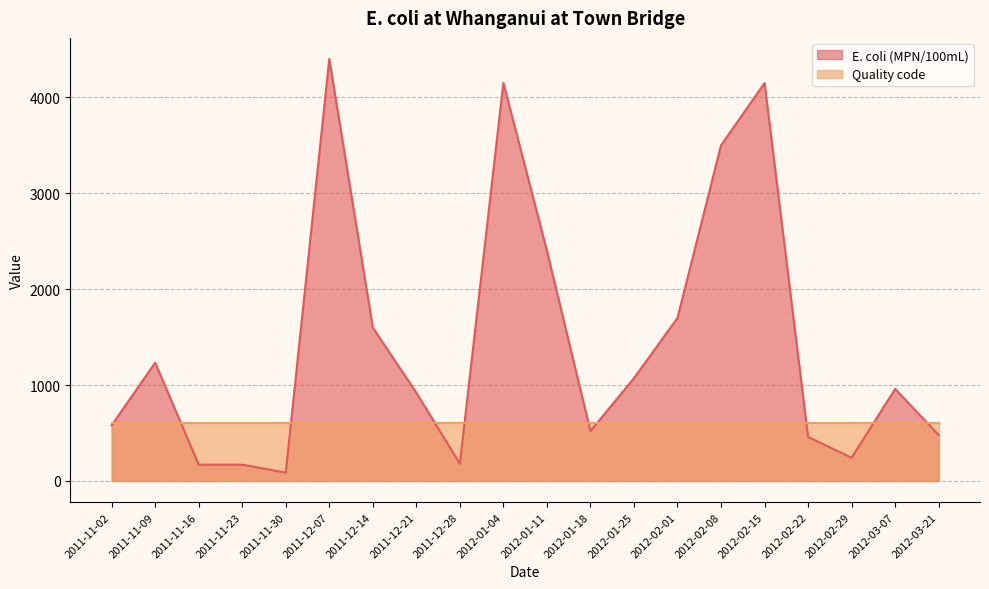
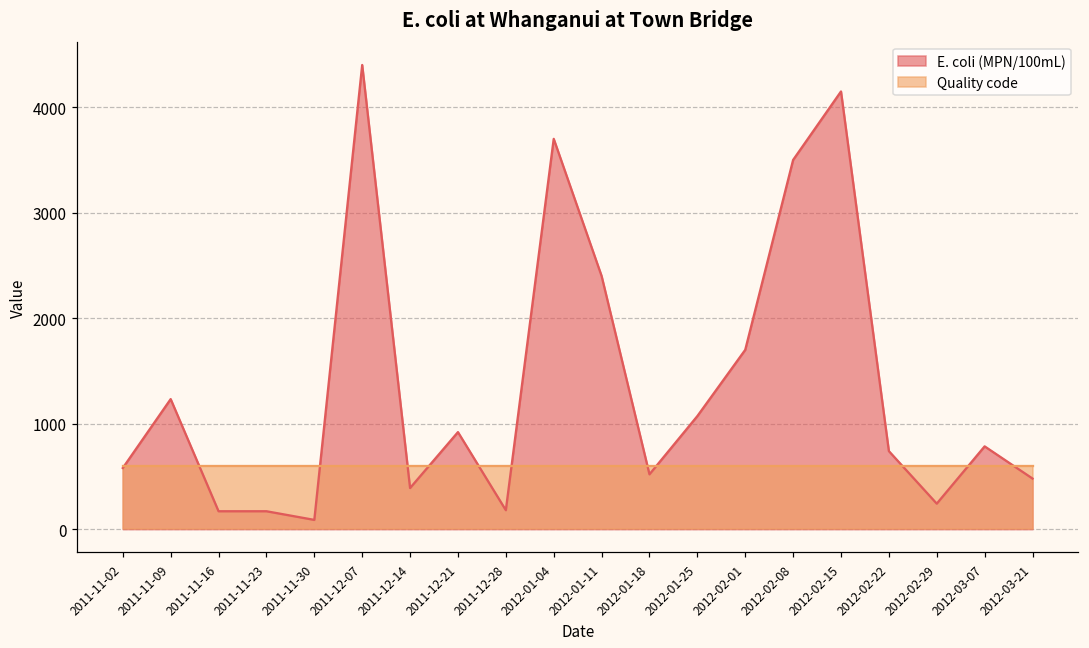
  {
    "E. coli (MPN/100mL)": {
      "2011-11-09": 1200,
      "2011-11-16": 200,
      "2011-11-23": 200,
      "2011-11-30": 100,
      "2011-12-07": 4400,
-     "2011-12-14": 1600,
+     "2011-12-14": 400,
      "2011-12-21": 900,
      "2011-12-28": 200,
-     "2012-01-04": 4200,
+     "2012-01-04": 3700,
      "2012-01-11": 2400,
      "2012-01-18": 500,
      "2012-01-25": 1100,
      "2012-02-01": 1700,
      "2012-02-08": 3500,
      "2012-02-15": 4100,
-     "2012-02-22": 500,
+     "2012-02-22": 700,
      "2012-02-29": 200,
-     "2012-03-07": 1000,
+     "2012-03-07": 800,
      "2012-03-21": 500
    },
    "Quality code": {
      "2011-11-09": 600,
      "2011-11-16": 600,
      "2011-11-23": 600,
      "2011-11-30": 600,
      "2011-12-07": 600,
      "2011-12-14": 600,
      "2011-12-21": 600,
      "2011-12-28": 600,
      "2012-01-04": 600,
      "2012-01-11": 600,
      "2012-01-18": 600,
      "2012-01-25": 600,
      "2012-02-01": 600,
      "2012-02-08": 600,
      "2012-02-15": 600,
      "2012-02-22": 600,
      "2012-02-29": 600,
      "2012-03-07": 600,
      "2012-03-21": 600
    }
  }
